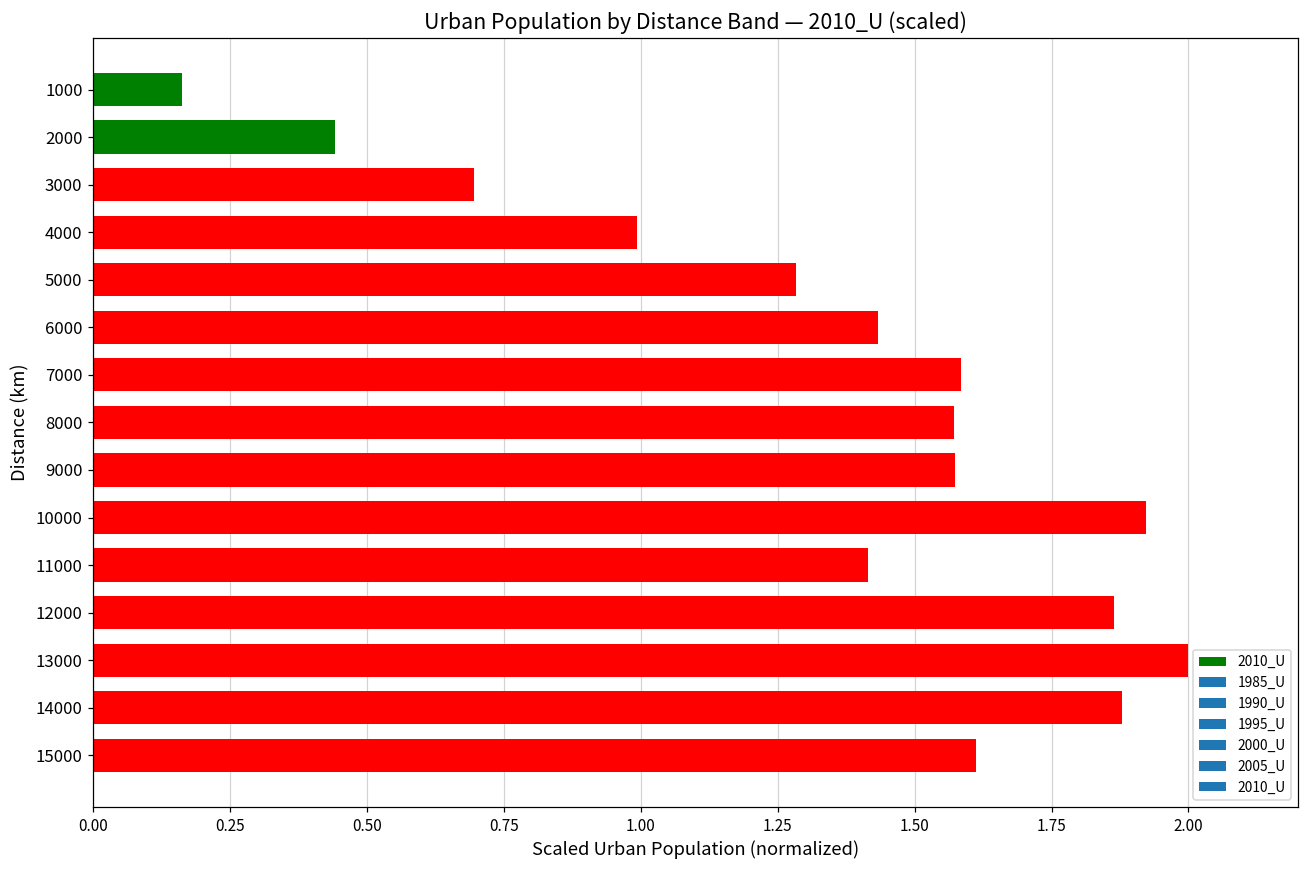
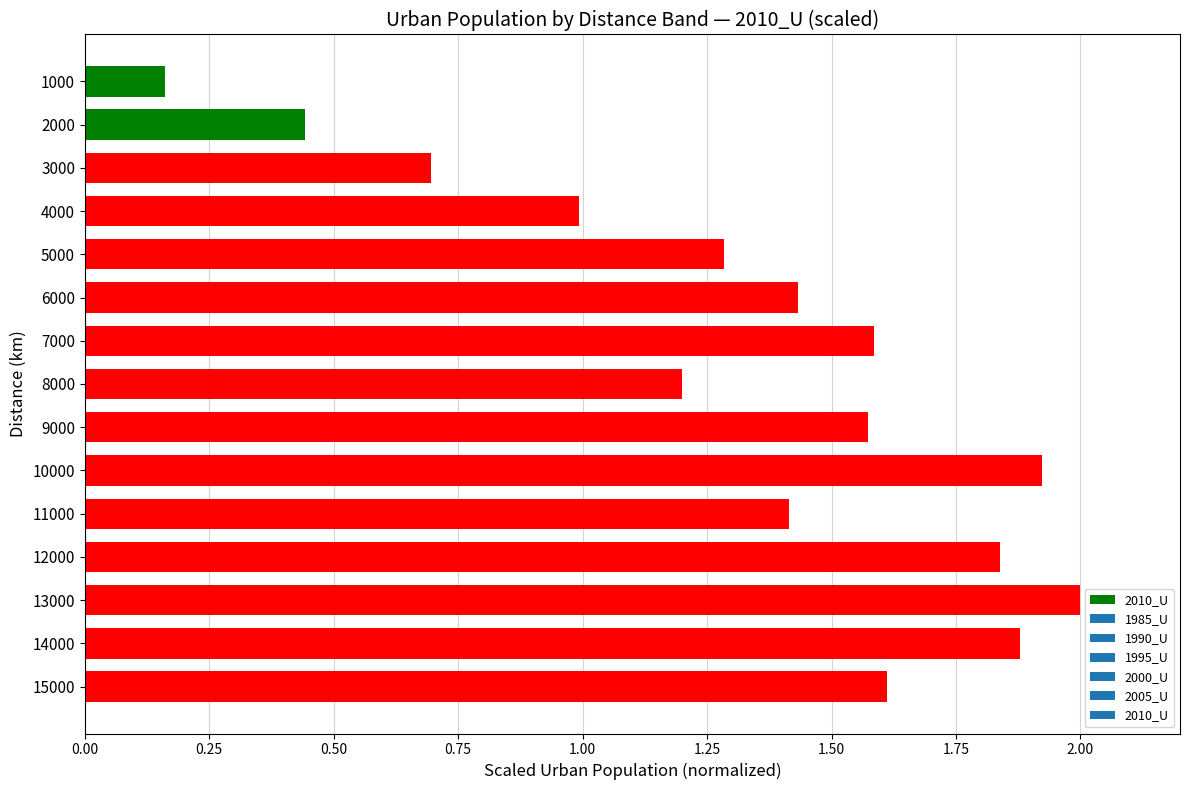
  {
    "1000": 0.16,
    "2000": 0.44,
    "3000": 0.69,
    "4000": 0.99,
    "5000": 1.28,
    "6000": 1.43,
    "7000": 1.58,
-   "8000": 1.57,
+   "8000": 1.20,
    "9000": 1.57,
    "10000": 1.92,
    "11000": 1.42,
-   "12000": 1.86,
+   "12000": 1.84,
    "13000": 2.00,
    "14000": 1.88,
    "15000": 1.61
  }
